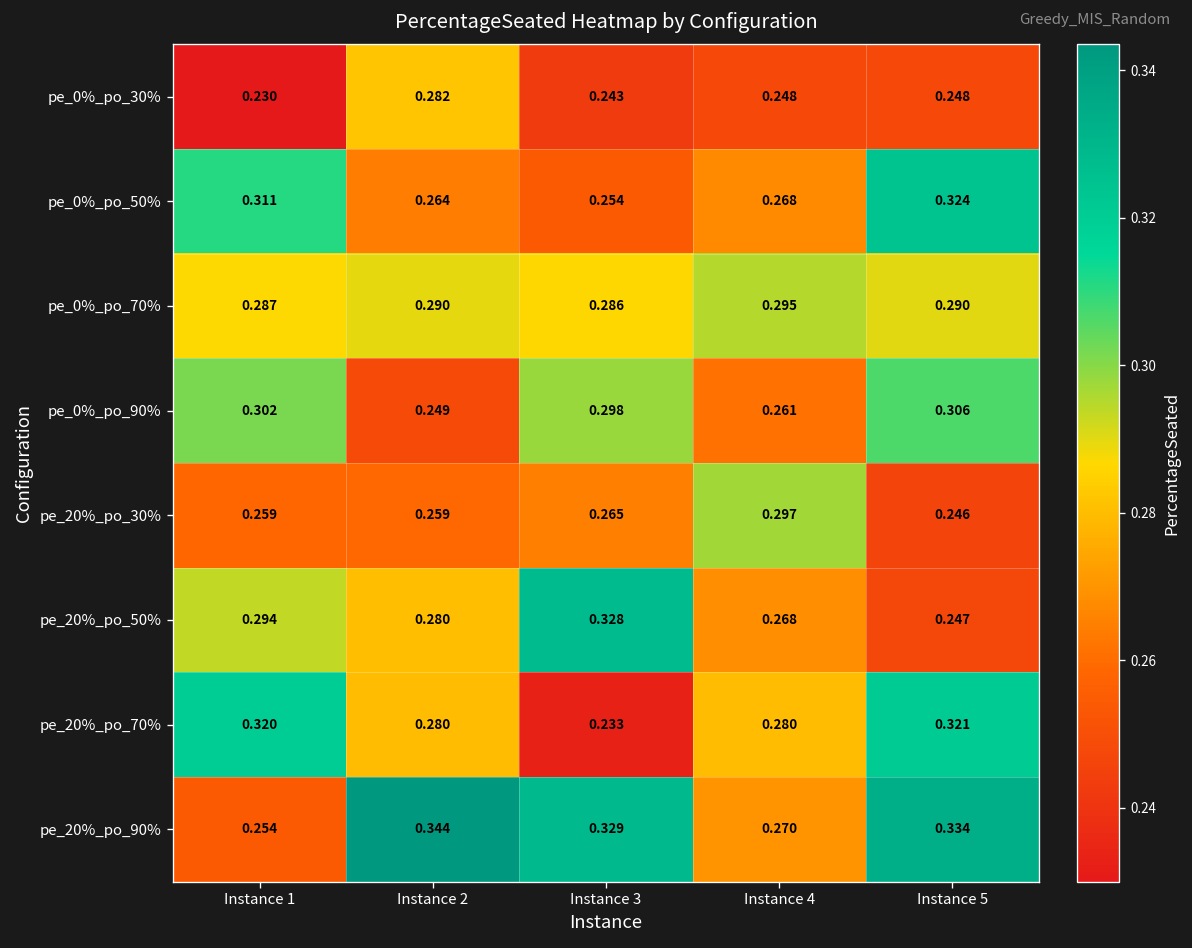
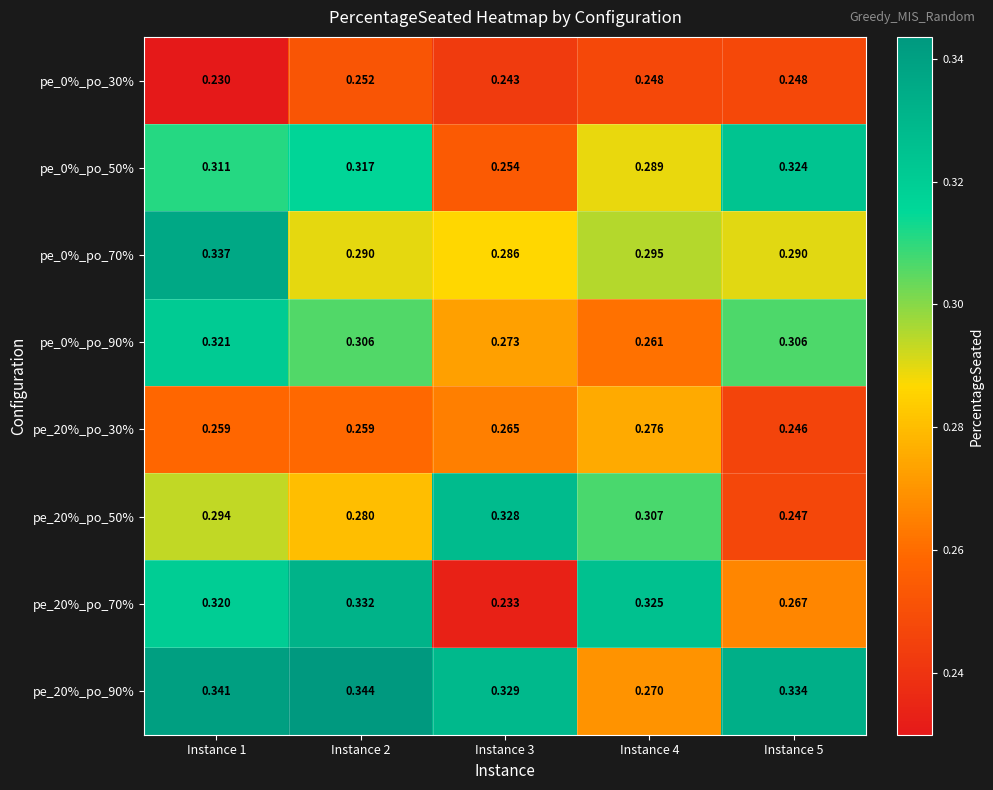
  {
    "pe_0%_po_30%": {
      "Instance 1": 0.230,
-     "Instance 2": 0.282,
+     "Instance 2": 0.252,
      "Instance 3": 0.243,
      "Instance 4": 0.248,
      "Instance 5": 0.248
    },
    "pe_0%_po_50%": {
      "Instance 1": 0.311,
-     "Instance 2": 0.264,
+     "Instance 2": 0.317,
      "Instance 3": 0.254,
-     "Instance 4": 0.268,
+     "Instance 4": 0.289,
      "Instance 5": 0.324
    },
    "pe_0%_po_70%": {
-     "Instance 1": 0.287,
+     "Instance 1": 0.337,
      "Instance 2": 0.290,
      "Instance 3": 0.286,
      "Instance 4": 0.295,
      "Instance 5": 0.290
    },
    "pe_0%_po_90%": {
-     "Instance 1": 0.302,
-     "Instance 2": 0.249,
-     "Instance 3": 0.298,
+     "Instance 1": 0.321,
+     "Instance 2": 0.306,
+     "Instance 3": 0.273,
      "Instance 4": 0.261,
      "Instance 5": 0.306
    },
    "pe_20%_po_30%": {
      "Instance 1": 0.259,
      "Instance 2": 0.259,
      "Instance 3": 0.265,
-     "Instance 4": 0.297,
+     "Instance 4": 0.276,
      "Instance 5": 0.246
    },
    "pe_20%_po_50%": {
      "Instance 1": 0.294,
      "Instance 2": 0.280,
      "Instance 3": 0.328,
-     "Instance 4": 0.268,
+     "Instance 4": 0.307,
      "Instance 5": 0.247
    },
    "pe_20%_po_70%": {
      "Instance 1": 0.320,
-     "Instance 2": 0.280,
+     "Instance 2": 0.332,
      "Instance 3": 0.233,
-     "Instance 4": 0.280,
-     "Instance 5": 0.321
+     "Instance 4": 0.325,
+     "Instance 5": 0.267
    },
    "pe_20%_po_90%": {
-     "Instance 1": 0.254,
+     "Instance 1": 0.341,
      "Instance 2": 0.344,
      "Instance 3": 0.329,
      "Instance 4": 0.270,
      "Instance 5": 0.334
    }
  }
